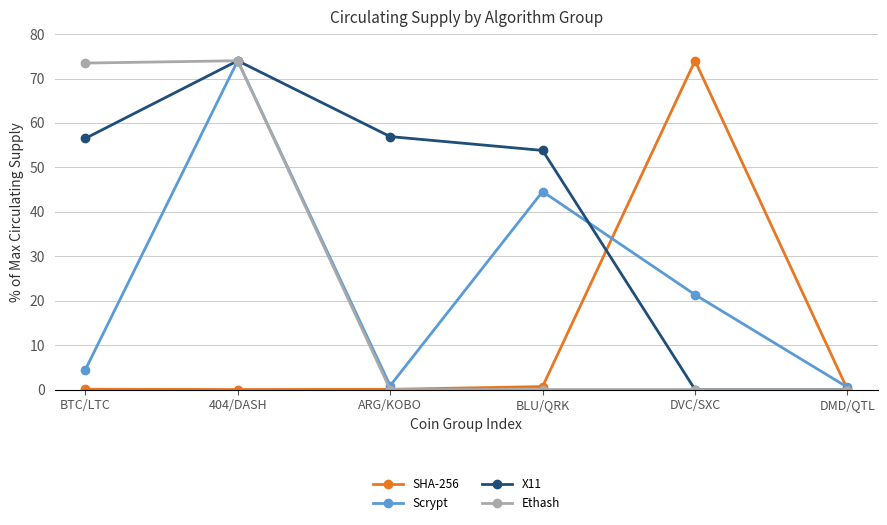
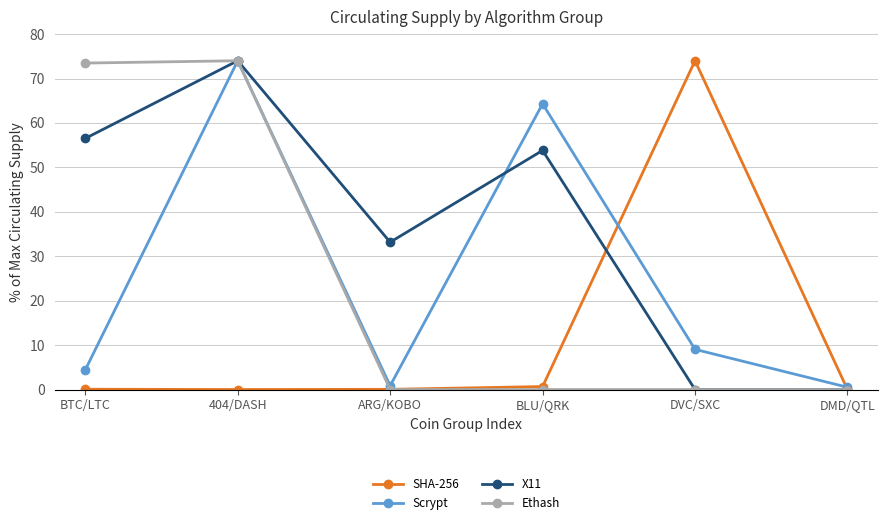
  {
    "SHA-256": {
      "BTC/LTC": 0,
      "404/DASH": 0,
      "BLU/QRK": 1,
      "DVC/SXC": 74
    },
    "Scrypt": {
      "BTC/LTC": 4,
      "ARG/KOBO": 1,
-     "BLU/QRK": 45,
-     "DVC/SXC": 21
+     "BLU/QRK": 64,
+     "DVC/SXC": 9
    },
    "X11": {
      "BTC/LTC": 57,
-     "ARG/KOBO": 57,
+     "ARG/KOBO": 33,
      "BLU/QRK": 54
    },
    "Ethash": {
      "BTC/LTC": 73,
      "BLU/QRK": 0
    }
  }
